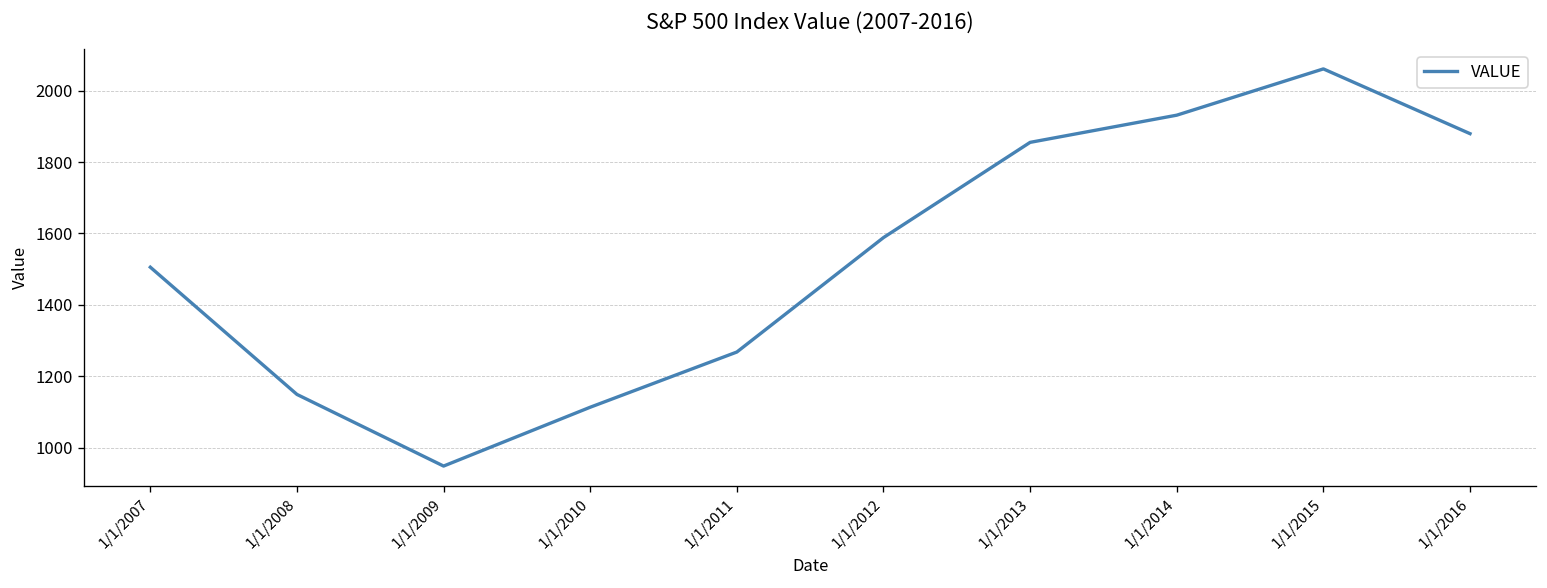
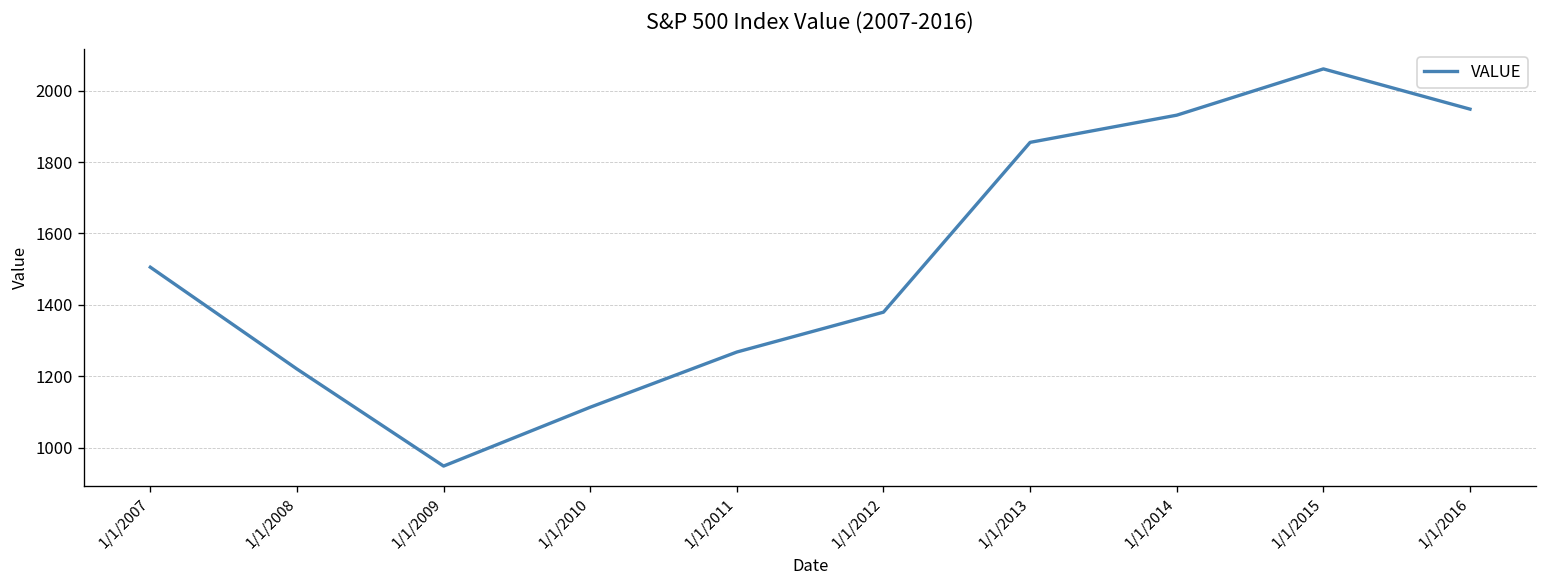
  {
    "1/1/2007": 1510,
-   "1/1/2008": 1150,
+   "1/1/2008": 1220,
    "1/1/2009": 950,
    "1/1/2010": 1110,
    "1/1/2011": 1270,
-   "1/1/2012": 1590,
+   "1/1/2012": 1380,
    "1/1/2013": 1860,
    "1/1/2014": 1930,
    "1/1/2015": 2060,
-   "1/1/2016": 1880
+   "1/1/2016": 1950
  }
